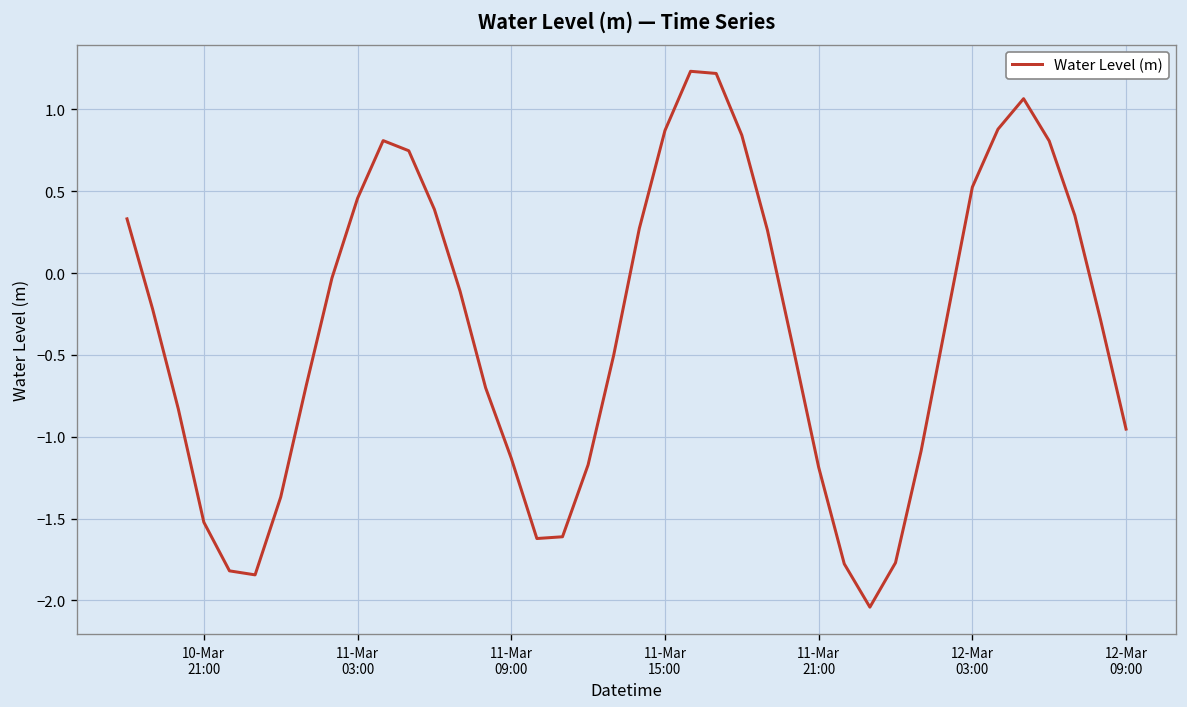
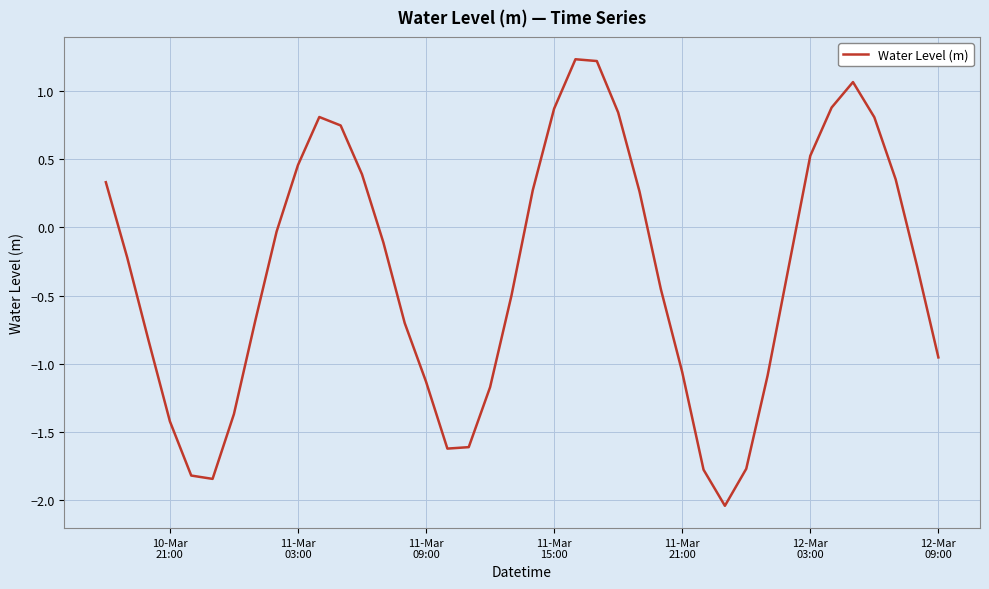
  {
-   "10-Mar 21:00": -1.52,
+   "10-Mar 21:00": -1.42,
    "11-Mar 03:00": 0.46,
    "11-Mar 09:00": -1.13,
    "11-Mar 15:00": 0.87,
-   "11-Mar 21:00": -1.19,
+   "11-Mar 21:00": -1.06,
    "12-Mar 03:00": 0.52,
    "12-Mar 09:00": -0.95
  }
